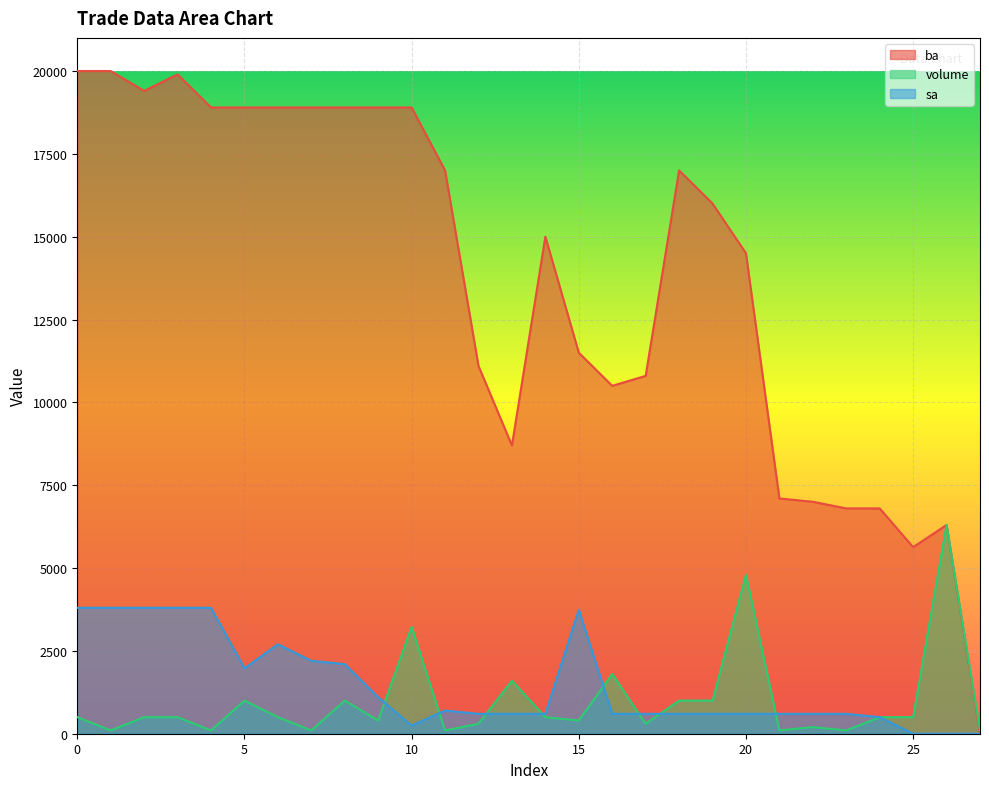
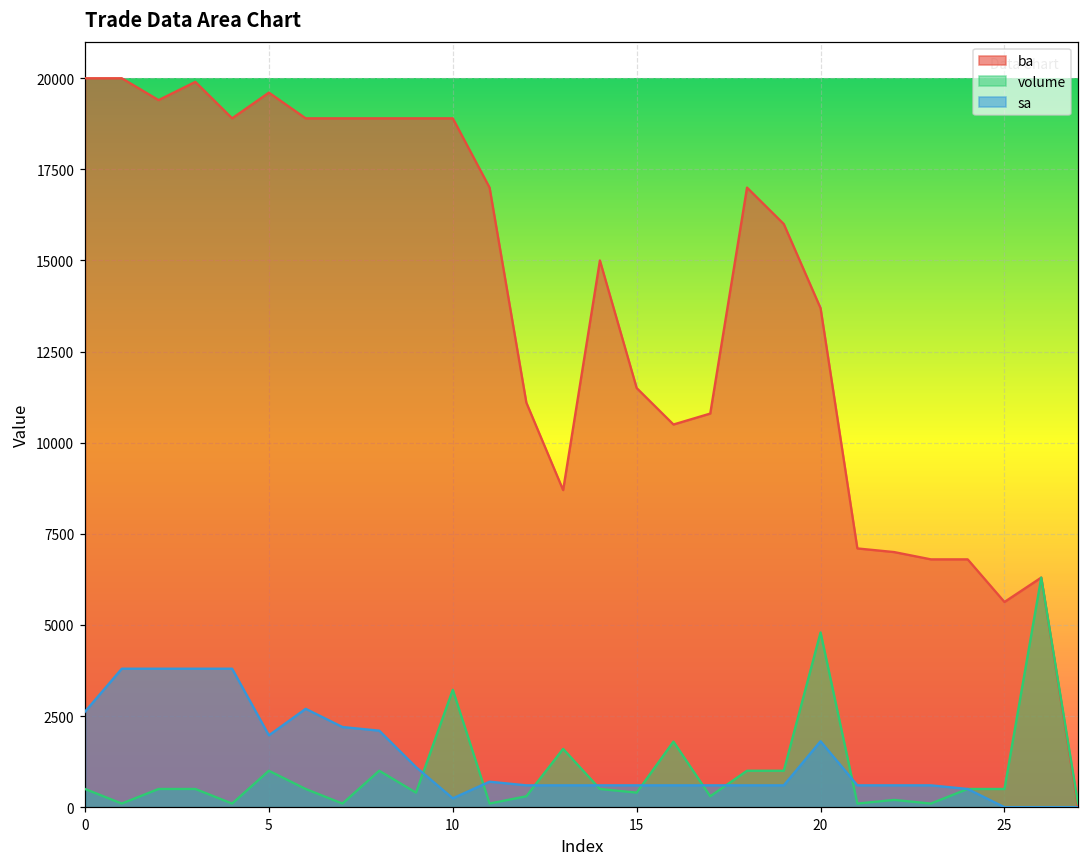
  {
    "ba": {
      "0": 20000,
-     "5": 18900,
+     "5": 19600,
      "10": 18900,
      "15": 11500,
-     "20": 14500,
+     "20": 13700,
      "25": 5600
    },
    "volume": {
      "0": 500,
      "5": 1000,
      "10": 3200,
      "15": 400,
      "20": 4800,
      "25": 500
    },
    "sa": {
-     "0": 3800,
+     "0": 2600,
      "5": 2000,
      "10": 200,
-     "15": 3700,
-     "20": 600,
+     "15": 600,
+     "20": 1800,
      "25": 0
    }
  }
